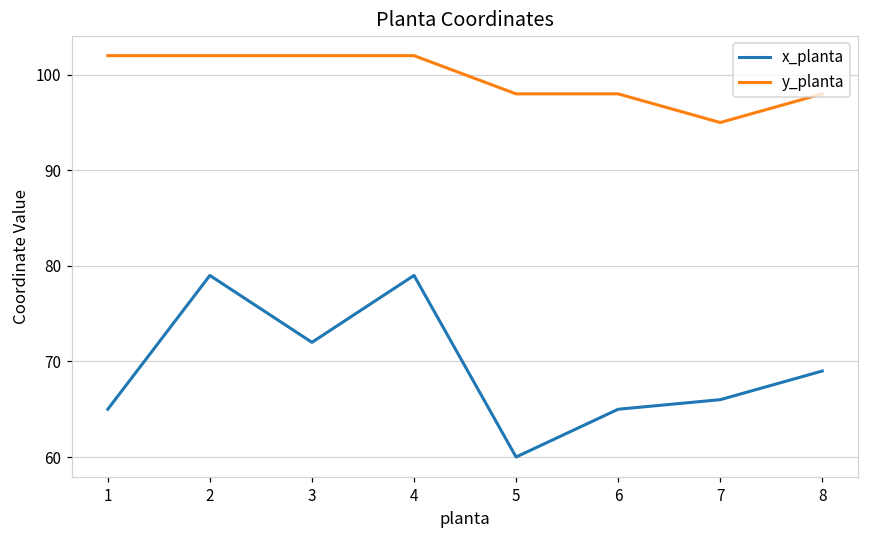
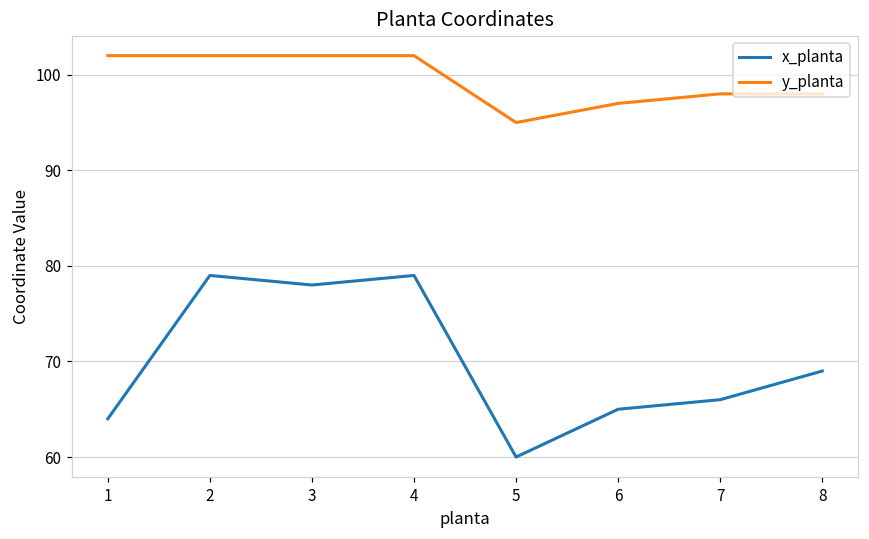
  {
    "x_planta": {
-     "1": 65,
+     "1": 64,
      "2": 79,
-     "3": 72,
+     "3": 78,
      "4": 79,
      "5": 60,
      "6": 65,
      "7": 66,
      "8": 69
    },
    "y_planta": {
      "1": 102,
      "2": 102,
      "3": 102,
      "4": 102,
-     "5": 98,
-     "6": 98,
-     "7": 95
+     "5": 95,
+     "6": 97,
+     "7": 98
    }
  }
